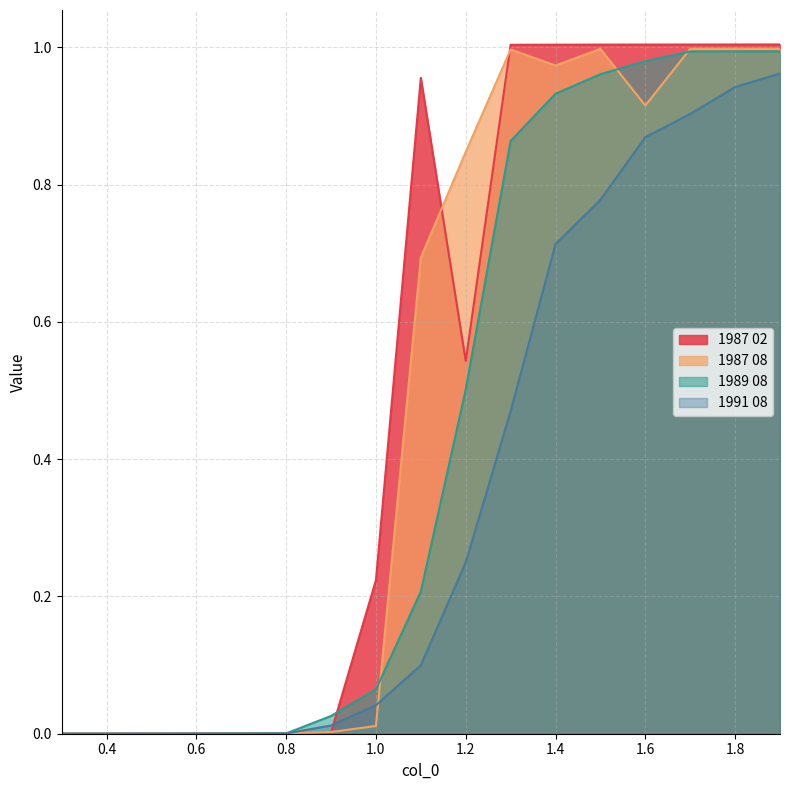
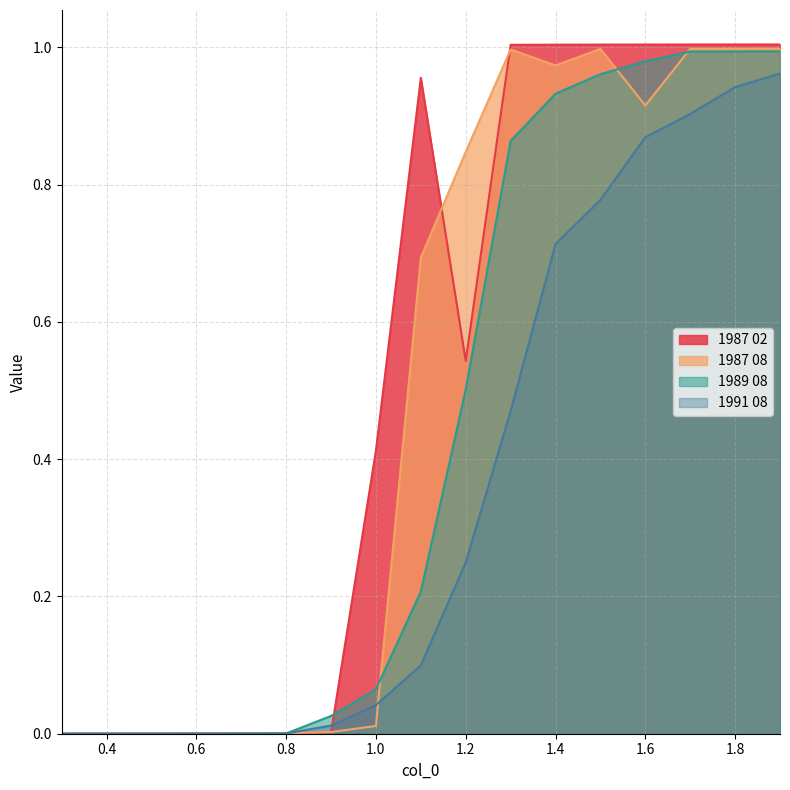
  {
    "1987 02": {
-     "1.0": 0.22,
+     "1.0": 0.41,
      "1.2": 0.54,
      "1.4": 1.00,
      "1.6": 1.00,
      "1.8": 1.00
    },
    "1987 08": {
      "1.0": 0.01,
      "1.2": 0.85,
      "1.4": 0.97,
      "1.6": 0.92,
      "1.8": 1.00
    }
  }
